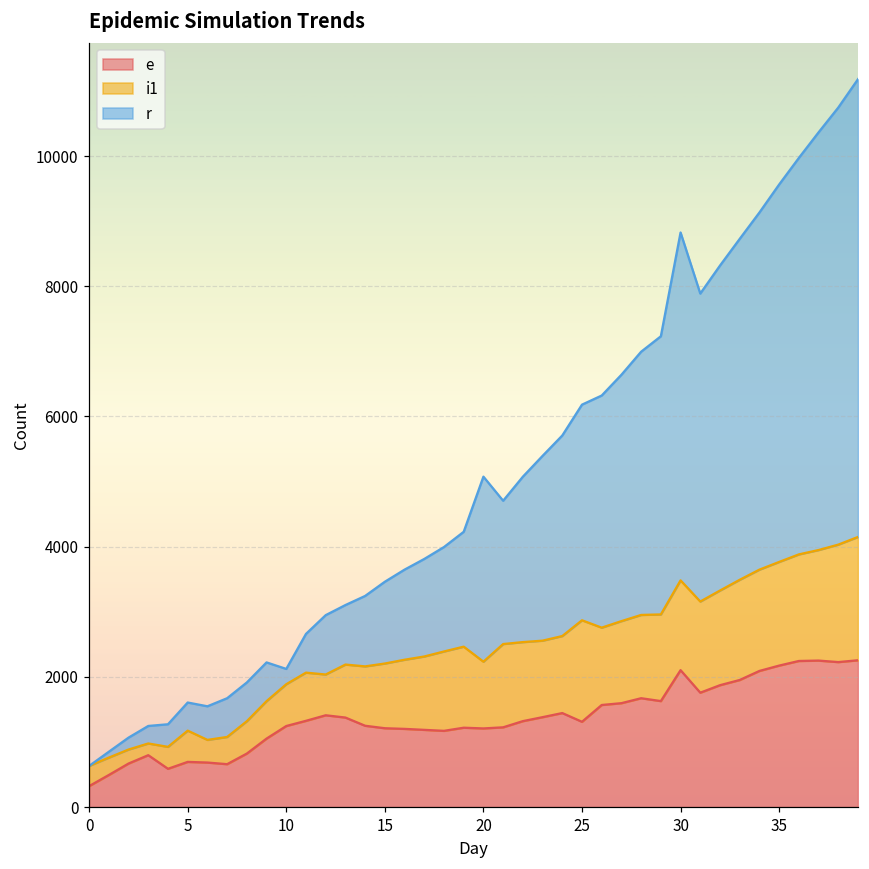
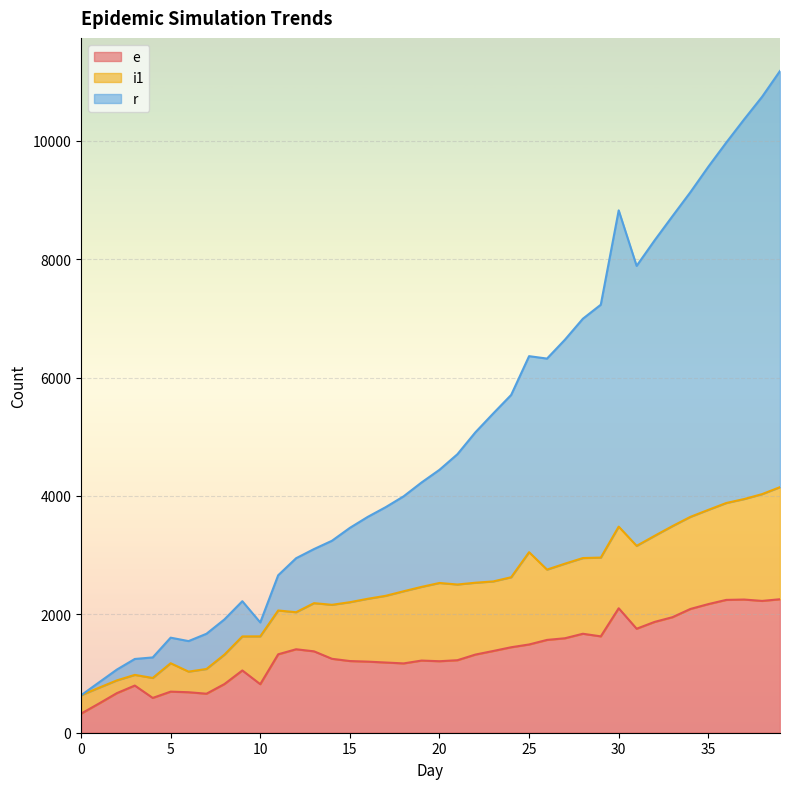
  {
    "e": {
      "0": 300,
      "5": 700,
-     "10": 1200,
+     "10": 800,
      "15": 1200,
      "20": 1200,
-     "25": 1300,
+     "25": 1500,
      "30": 2100,
      "35": 2200
    },
    "i1": {
      "5": 500,
-     "10": 600,
+     "10": 800,
      "15": 1000,
-     "20": 1000,
+     "20": 1300,
      "25": 1600,
      "30": 1400,
      "35": 1600
    },
    "r": {
      "5": 400,
      "10": 200,
      "15": 1300,
-     "20": 2800,
+     "20": 1900,
      "25": 3300,
      "30": 5300,
      "35": 5800
    }
  }
